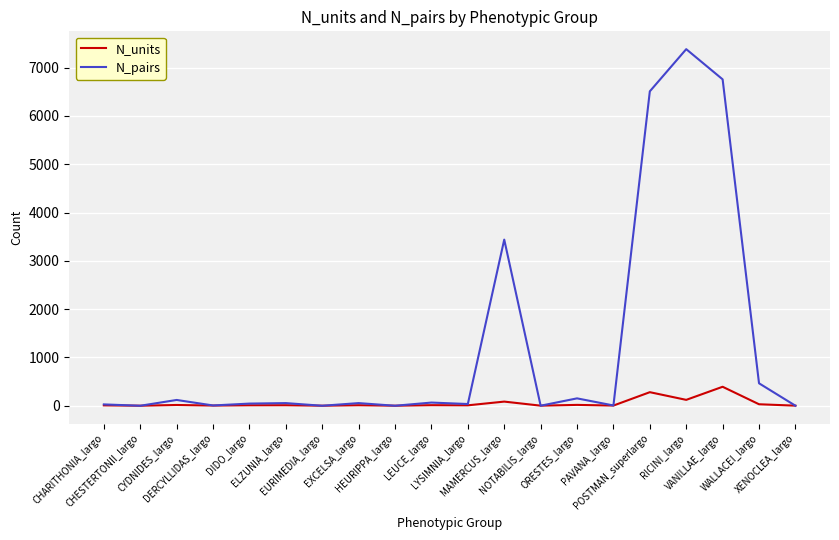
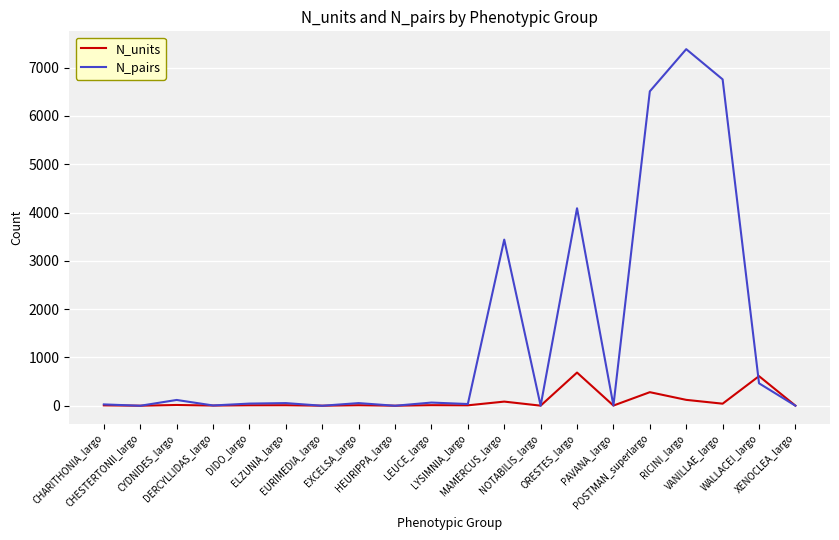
  {
    "N_units": {
      "CYDNIDES_largo": 0,
      "LEUCE_largo": 0,
      "MAMERCUS_largo": 100,
-     "ORESTES_largo": 0,
+     "ORESTES_largo": 700,
      "POSTMAN_superlargo": 300,
      "RICINI_largo": 100,
-     "VANILLAE_largo": 400,
-     "WALLACEI_largo": 0
+     "VANILLAE_largo": 0,
+     "WALLACEI_largo": 600
    },
    "N_pairs": {
      "CYDNIDES_largo": 100,
      "LEUCE_largo": 100,
      "MAMERCUS_largo": 3400,
-     "ORESTES_largo": 200,
+     "ORESTES_largo": 4100,
      "POSTMAN_superlargo": 6500,
      "RICINI_largo": 7400,
      "VANILLAE_largo": 6800,
      "WALLACEI_largo": 500
    }
  }
